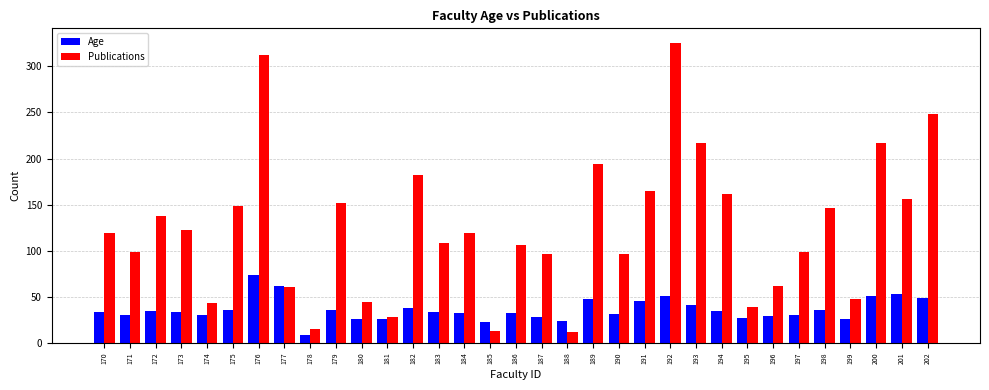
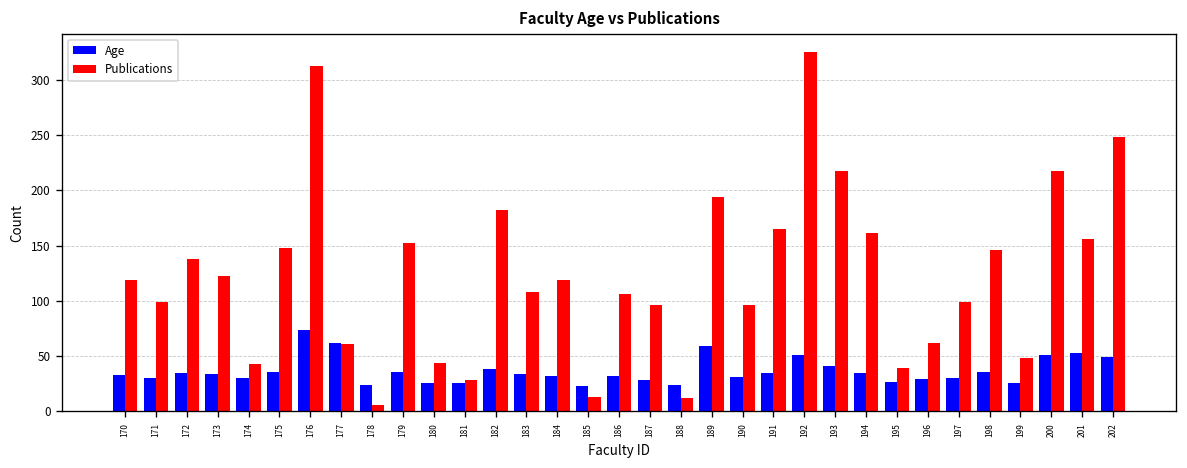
  {
    "Age": {
      "170": 30,
      "171": 30,
      "172": 40,
      "173": 30,
      "174": 30,
      "175": 40,
      "176": 70,
      "177": 60,
-     "178": 10,
+     "178": 20,
      "179": 40,
      "180": 30,
      "181": 30,
      "182": 40,
      "183": 30,
      "184": 30,
      "185": 20,
      "186": 30,
      "187": 30,
      "188": 20,
-     "189": 50,
+     "189": 60,
      "190": 30,
-     "191": 50,
+     "191": 40,
      "192": 50,
      "193": 40,
      "194": 40,
      "195": 30,
      "196": 30,
      "197": 30,
      "198": 40,
      "199": 30,
      "200": 50,
      "201": 50,
      "202": 50
    },
    "Publications": {
      "170": 120,
      "171": 100,
      "172": 140,
      "173": 120,
      "174": 40,
      "175": 150,
      "176": 310,
      "177": 60,
-     "178": 20,
+     "178": 10,
      "179": 150,
      "180": 40,
      "181": 30,
      "182": 180,
      "183": 110,
      "184": 120,
      "185": 10,
      "186": 110,
      "187": 100,
      "188": 10,
      "189": 190,
      "190": 100,
      "191": 170,
      "192": 330,
      "193": 220,
      "194": 160,
      "195": 40,
      "196": 60,
      "197": 100,
      "198": 150,
      "199": 50,
      "200": 220,
      "201": 160,
      "202": 250
    }
  }
